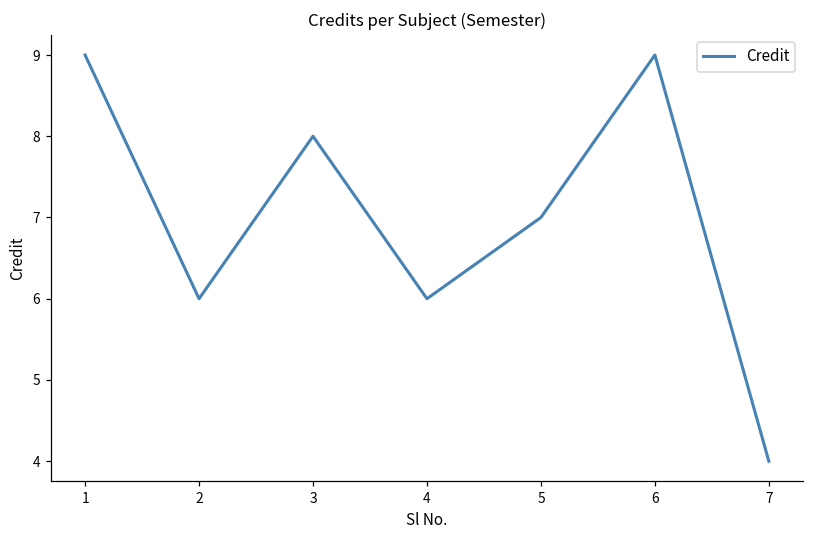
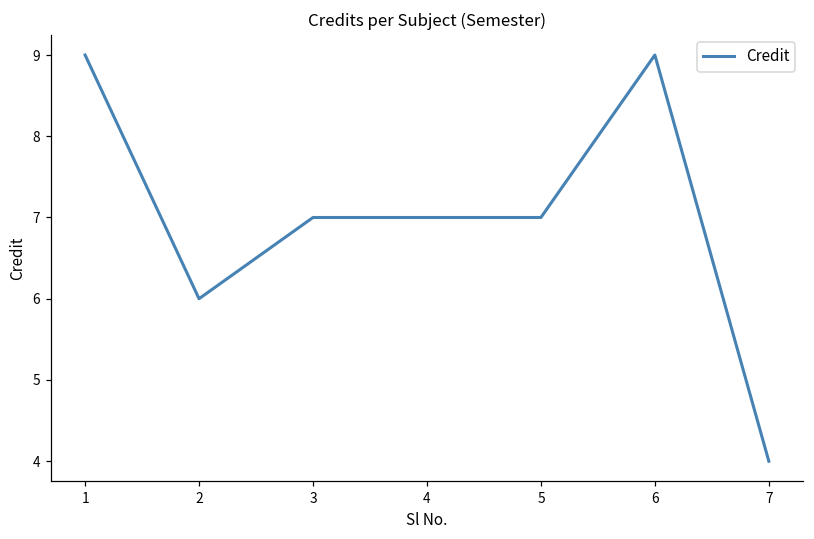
  {
    "1": 9,
    "2": 6,
-   "3": 8,
-   "4": 6,
+   "3": 7,
+   "4": 7,
    "5": 7,
    "6": 9,
    "7": 4
  }
